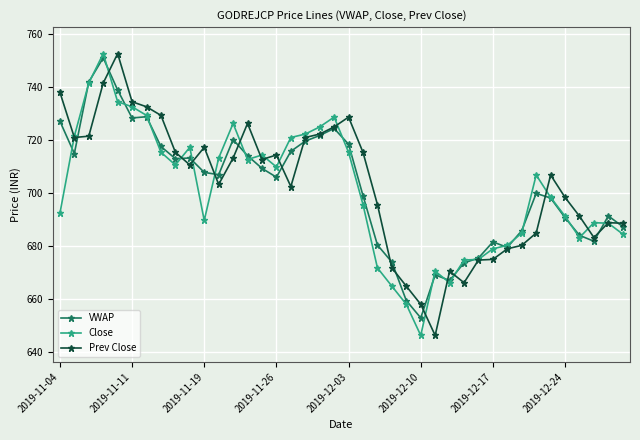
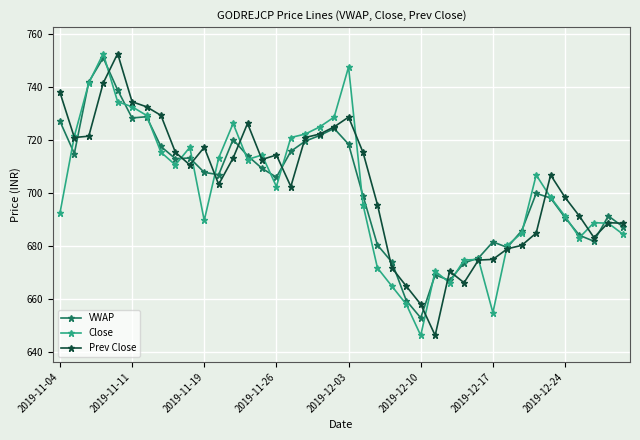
  {
    "Close": {
      "2019-11-04": 692,
      "2019-11-11": 733,
      "2019-11-19": 690,
-     "2019-11-26": 710,
-     "2019-12-03": 715,
+     "2019-11-26": 703,
+     "2019-12-03": 748,
      "2019-12-10": 646,
-     "2019-12-17": 679
+     "2019-12-17": 655
    }
  }
